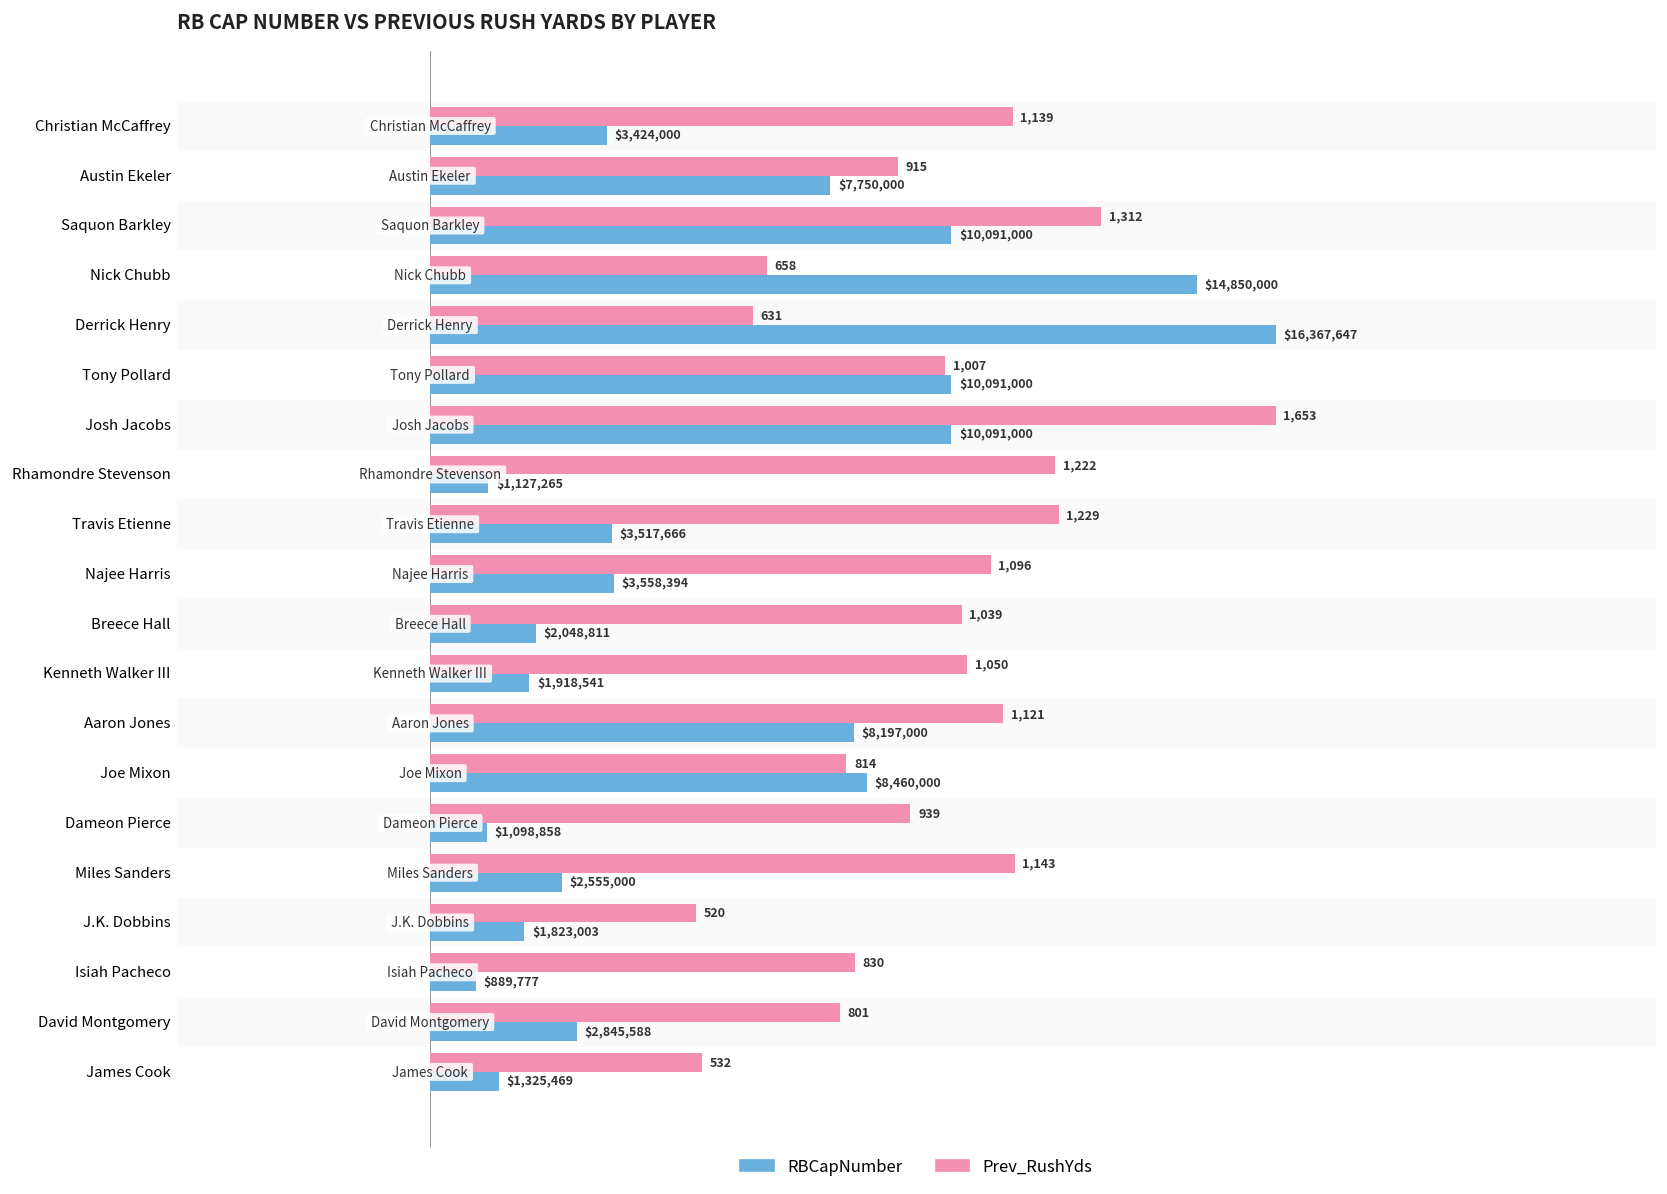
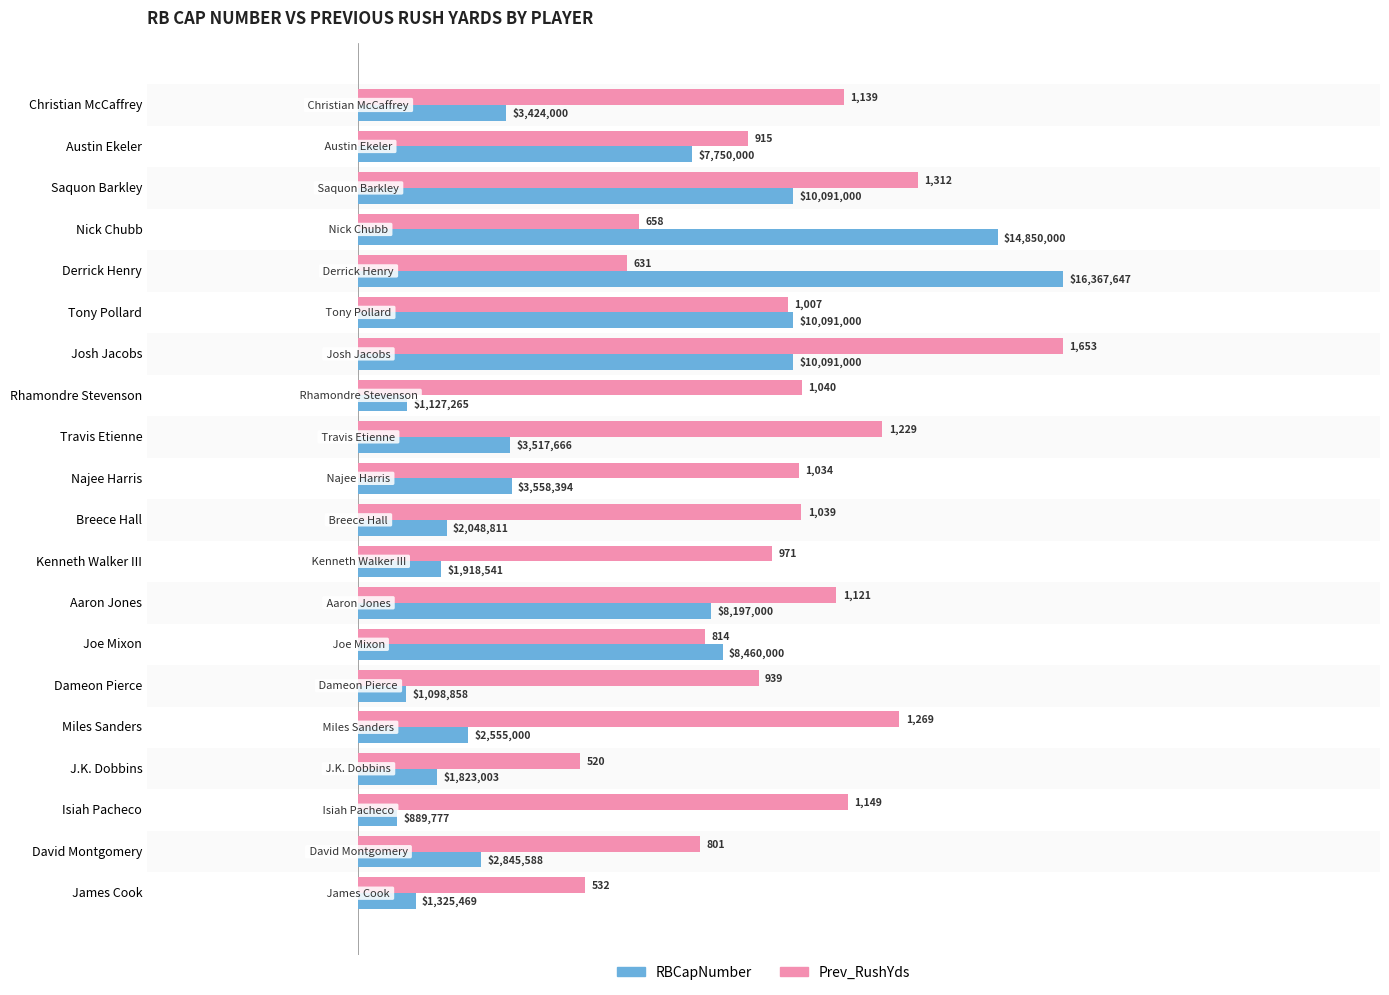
  {
    "Prev_RushYds": {
      "Christian McCaffrey": "1,139",
      "Austin Ekeler": "915",
      "Saquon Barkley": "1,312",
      "Nick Chubb": "658",
      "Derrick Henry": "631",
      "Tony Pollard": "1,007",
      "Josh Jacobs": "1,653",
-     "Rhamondre Stevenson": "1,222",
+     "Rhamondre Stevenson": "1,040",
      "Travis Etienne": "1,229",
-     "Najee Harris": "1,096",
+     "Najee Harris": "1,034",
      "Breece Hall": "1,039",
-     "Kenneth Walker III": "1,050",
+     "Kenneth Walker III": "971",
      "Aaron Jones": "1,121",
      "Joe Mixon": "814",
      "Dameon Pierce": "939",
-     "Miles Sanders": "1,143",
+     "Miles Sanders": "1,269",
      "J.K. Dobbins": "520",
-     "Isiah Pacheco": "830",
+     "Isiah Pacheco": "1,149",
      "David Montgomery": "801",
      "James Cook": "532"
    }
  }
